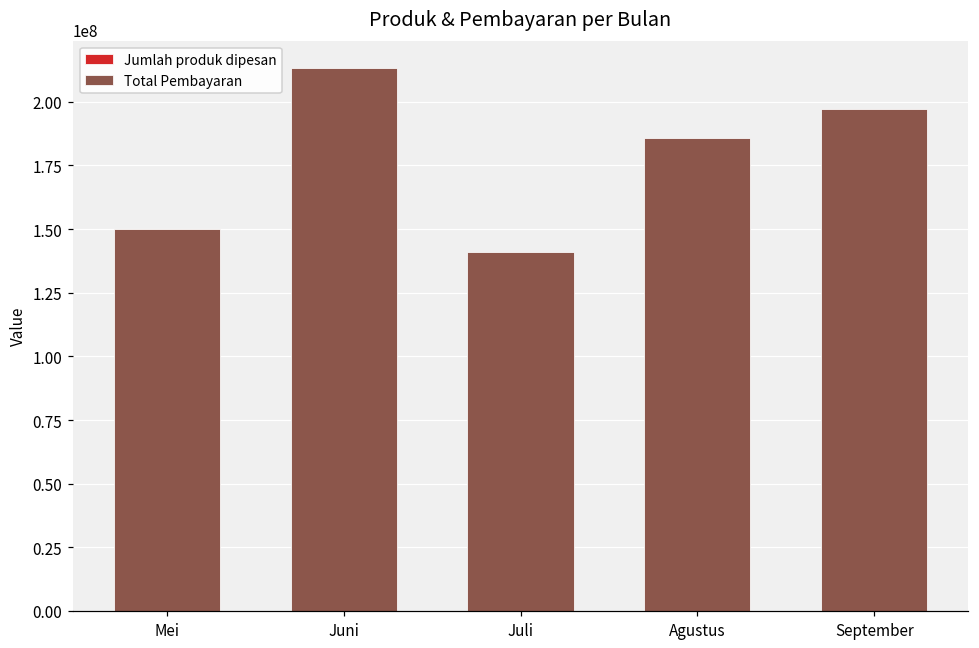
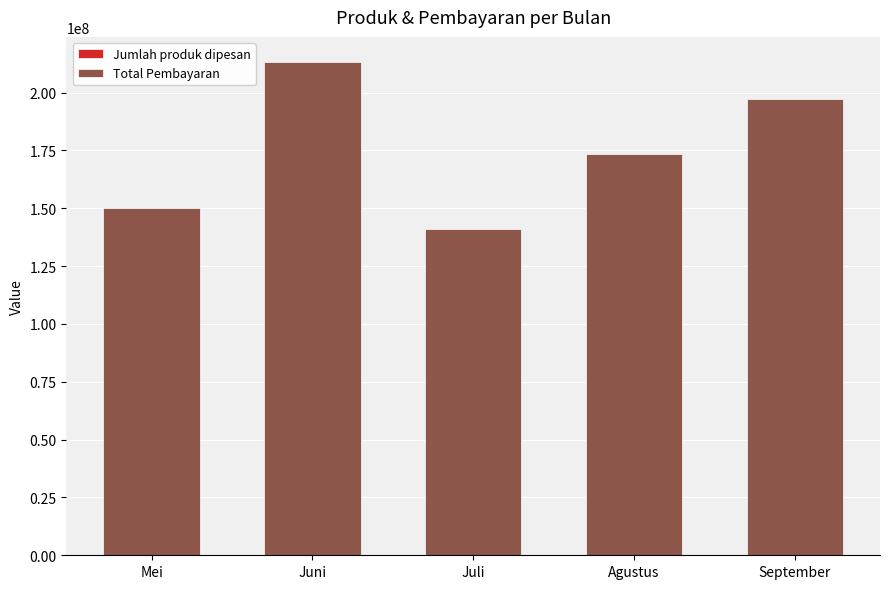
  {
    "Total Pembayaran": {
      "Mei": 150000000,
      "Juni": 213000000,
      "Juli": 141000000,
-     "Agustus": 186000000,
+     "Agustus": 174000000,
      "September": 197000000
    }
  }
